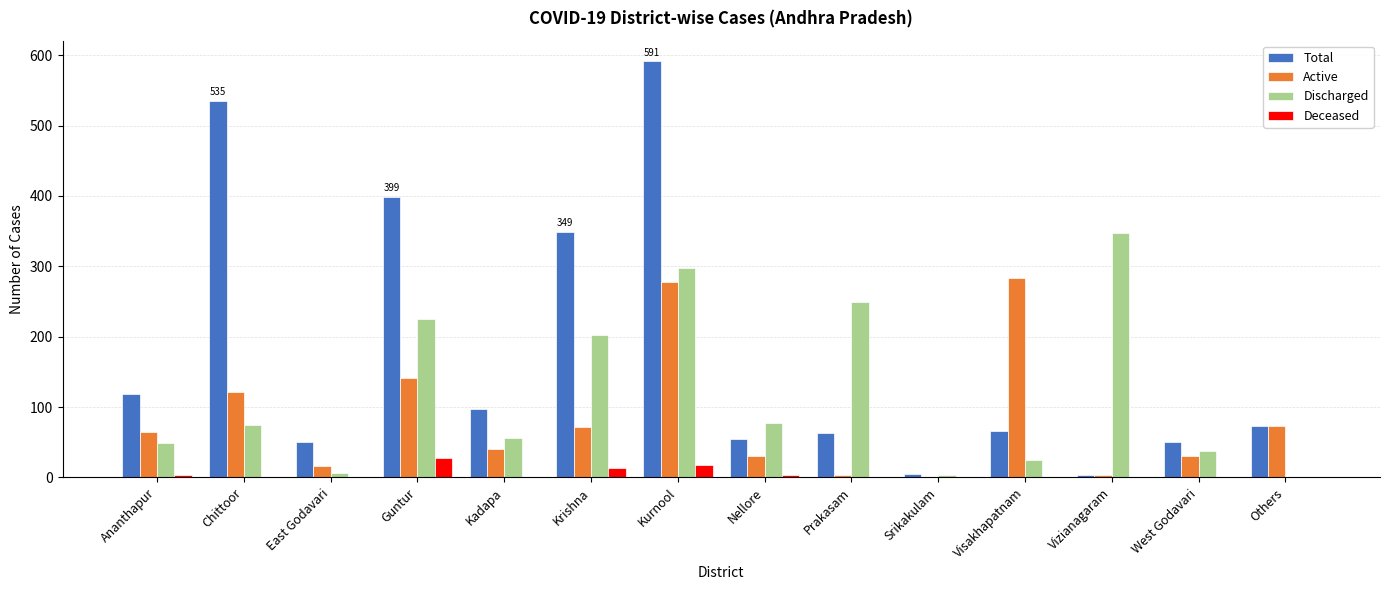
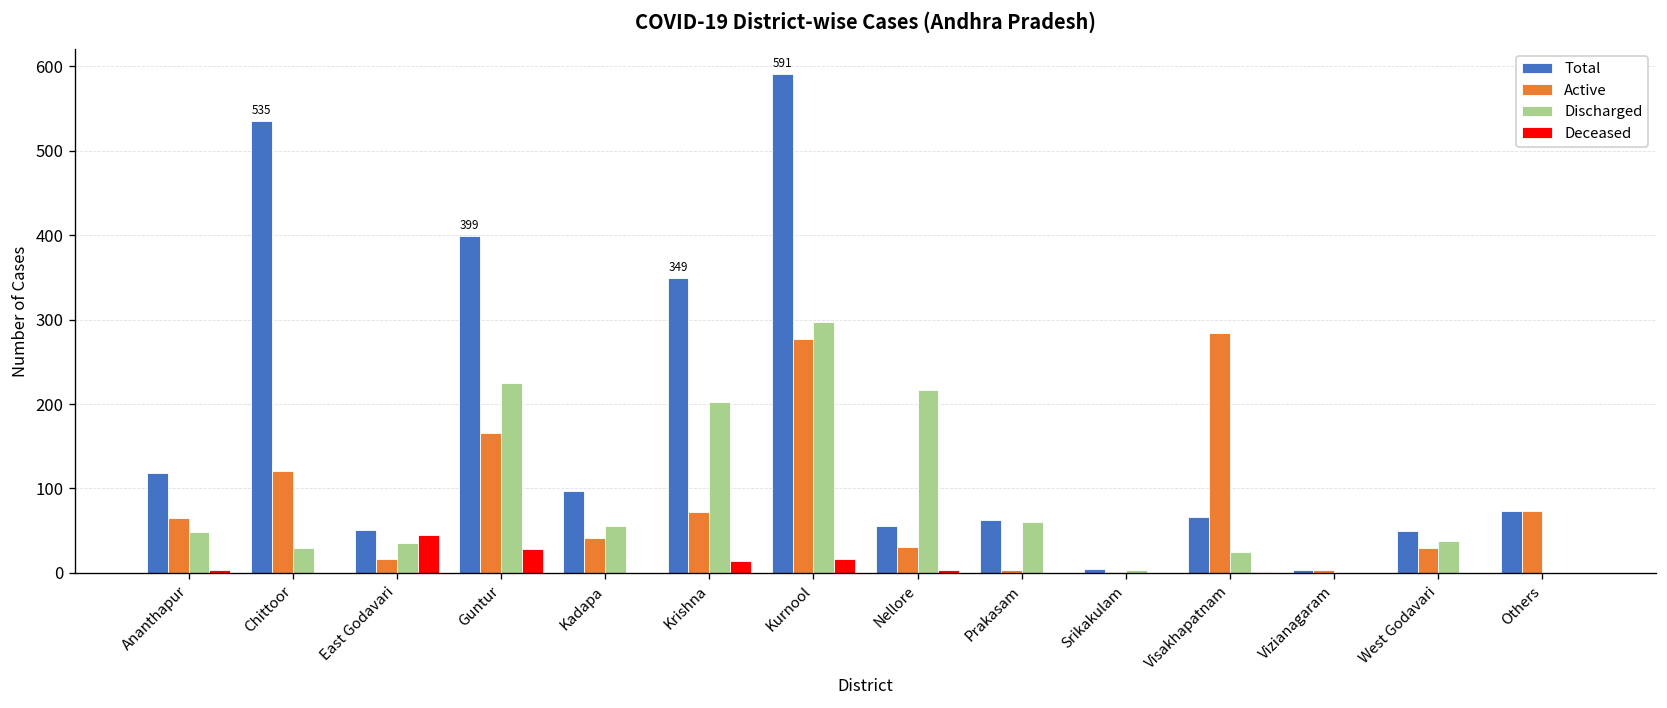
  {
    "Total": {
      "Chittoor": 535,
      "Guntur": 399,
      "Krishna": 349,
      "Kurnool": 591
    },
    "Active": {
      "Ananthapur": 70,
      "Chittoor": 120,
      "East Godavari": 20,
-     "Guntur": 140,
+     "Guntur": 170,
      "Kadapa": 40,
      "Krishna": 70,
      "Kurnool": 280,
      "Nellore": 30,
      "Visakhapatnam": 280,
      "Vizianagaram": 0,
      "West Godavari": 30,
      "Others": 70
    },
    "Discharged": {
      "Ananthapur": 50,
-     "Chittoor": 70,
-     "East Godavari": 10,
+     "Chittoor": 30,
+     "East Godavari": 40,
      "Guntur": 230,
      "Kadapa": 60,
      "Krishna": 200,
      "Kurnool": 300,
-     "Nellore": 80,
-     "Prakasam": 250,
+     "Nellore": 220,
+     "Prakasam": 60,
      "Srikakulam": 0,
      "Visakhapatnam": 30,
-     "Vizianagaram": 350,
+     "Vizianagaram": 0,
      "West Godavari": 40,
      "Others": 0
    },
    "Deceased": {
      "Ananthapur": 0,
      "Chittoor": 0,
-     "East Godavari": 0,
+     "East Godavari": 50,
      "Guntur": 30,
      "Kadapa": 0,
      "Krishna": 10,
      "Kurnool": 20,
      "Prakasam": 0,
      "Srikakulam": 0,
      "Vizianagaram": 0,
      "West Godavari": 0,
      "Others": 0
    }
  }
